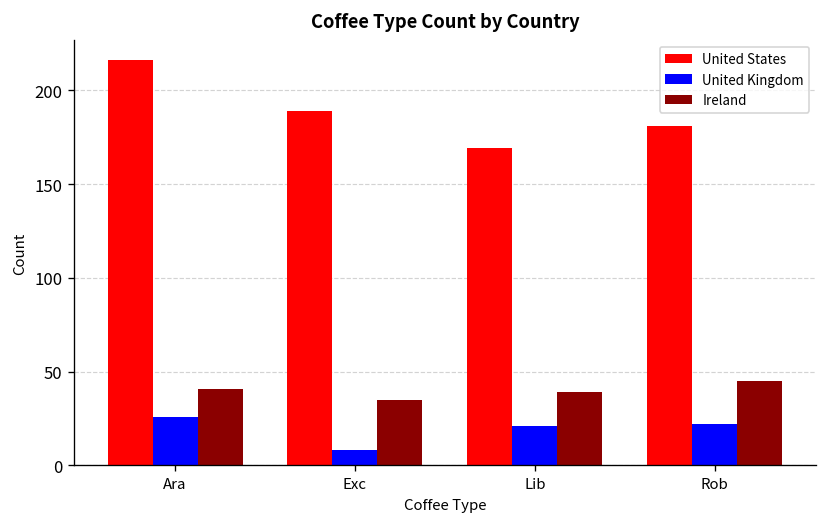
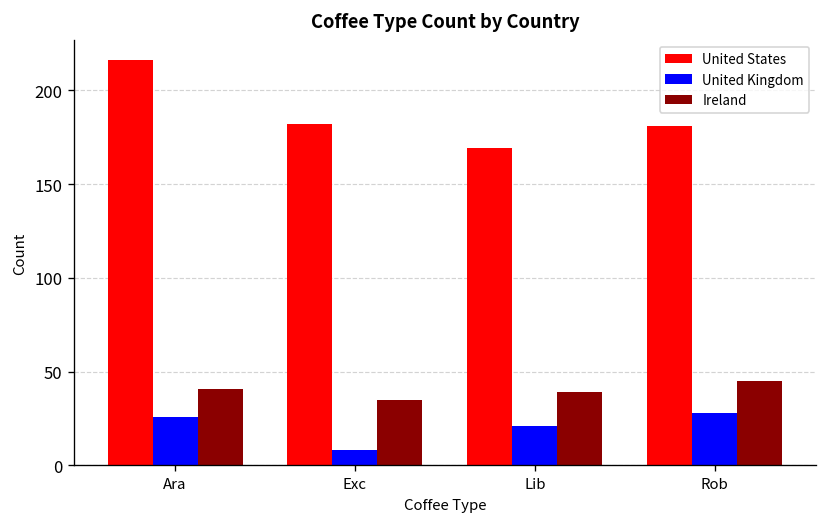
  {
    "United States": {
      "Ara": 216,
-     "Exc": 189,
+     "Exc": 182,
      "Lib": 169,
      "Rob": 181
    },
    "United Kingdom": {
      "Ara": 26,
      "Exc": 8,
      "Lib": 21,
-     "Rob": 22
+     "Rob": 28
    },
    "Ireland": {
      "Ara": 41,
      "Exc": 35,
      "Lib": 39,
      "Rob": 45
    }
  }
